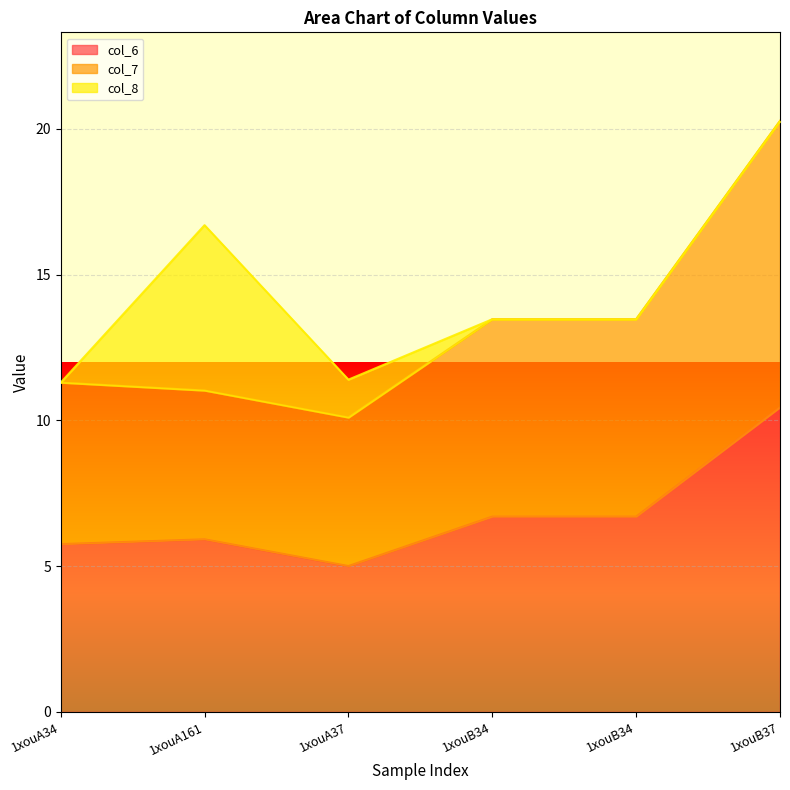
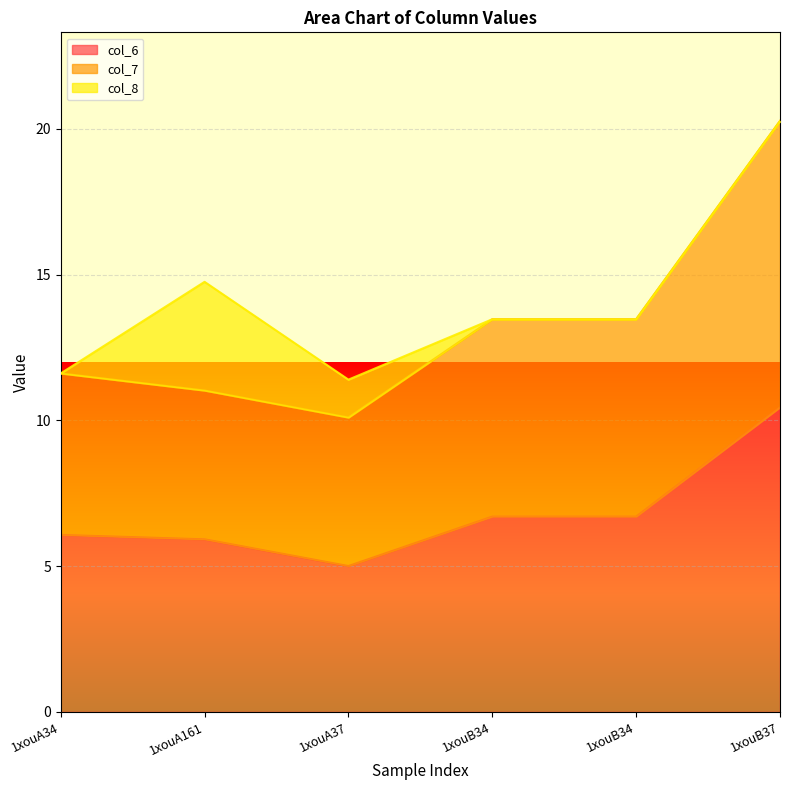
  {
    "col_6": {
-     "1xouA34": 5.8,
+     "1xouA34": 6.1,
      "1xouA161": 5.9,
      "1xouA37": 5.0,
      "1xouB37": 10.4
    },
    "col_7": {
      "1xouA161": 5.1,
      "1xouA37": 5.1
    },
    "col_8": {
-     "1xouA161": 5.7,
+     "1xouA161": 3.7,
      "1xouA37": 1.3
    }
  }
